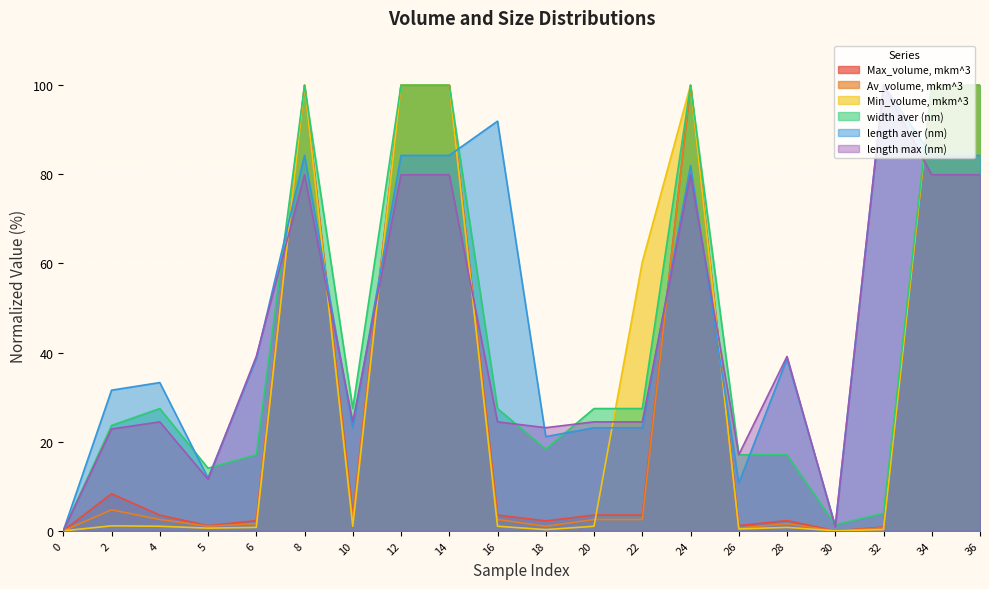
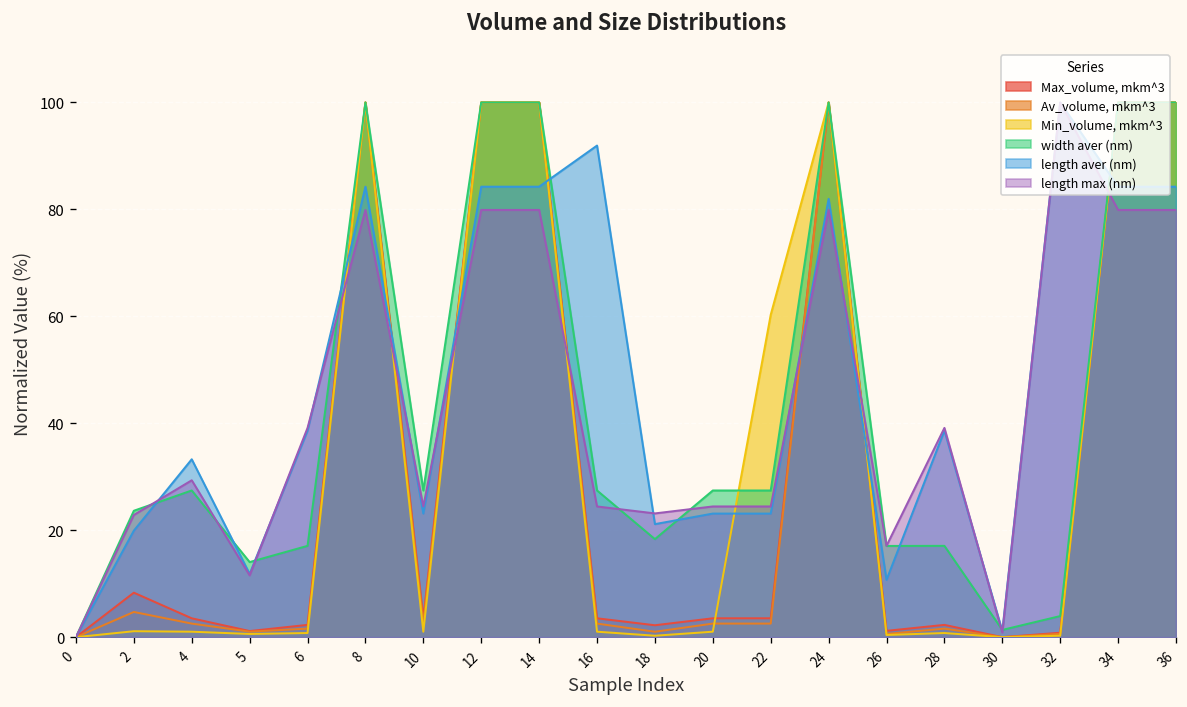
  {
    "Min_volume, mkm^3": {
      "2": 1,
      "4": 1,
      "6": 1,
      "10": 1,
      "16": 1,
      "18": 0,
      "20": 1,
      "22": 60,
      "28": 1
    },
    "width aver (nm)": {
      "2": 24,
      "4": 27,
      "5": 14,
      "6": 17,
      "10": 27,
      "16": 27,
      "18": 18,
      "20": 27,
      "22": 27,
      "28": 17,
      "32": 4
    },
    "length aver (nm)": {
-     "2": 32,
+     "2": 20,
      "4": 33,
      "8": 84,
      "10": 23,
      "12": 84,
      "14": 84,
      "16": 92,
      "18": 21,
      "20": 23,
      "22": 23,
      "24": 82,
      "26": 11,
      "36": 84
    },
    "length max (nm)": {
      "2": 23,
-     "4": 24,
+     "4": 29,
      "8": 80,
      "10": 24,
      "12": 80,
      "14": 80,
      "16": 24,
      "18": 23,
      "20": 24,
      "22": 24,
      "24": 80,
      "34": 80,
      "36": 80
    }
  }
